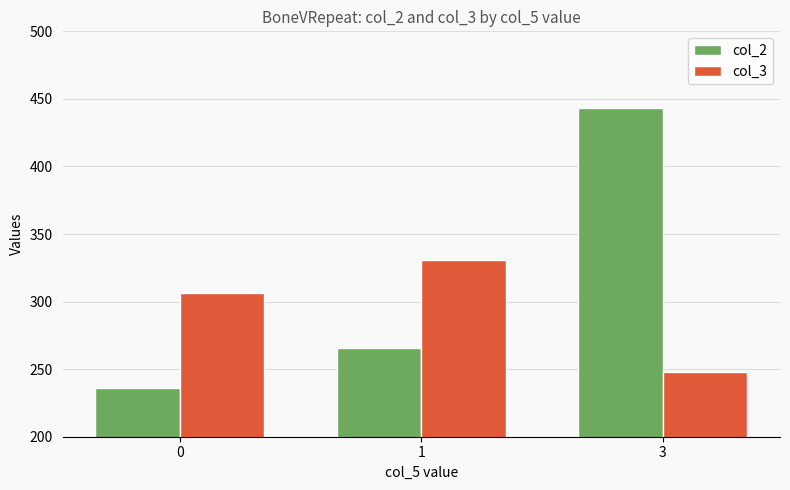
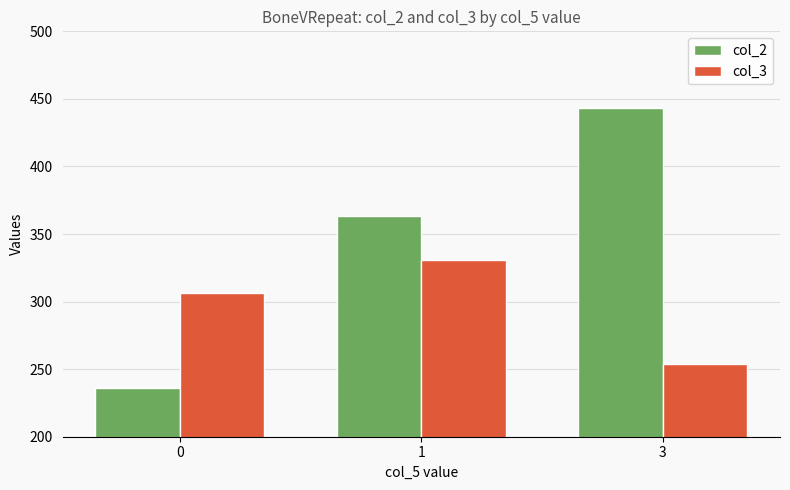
  {
    "col_2": {
      "0": 236,
-     "1": 266,
+     "1": 363,
      "3": 443
    },
    "col_3": {
      "0": 306,
      "1": 331,
-     "3": 248
+     "3": 254
    }
  }
